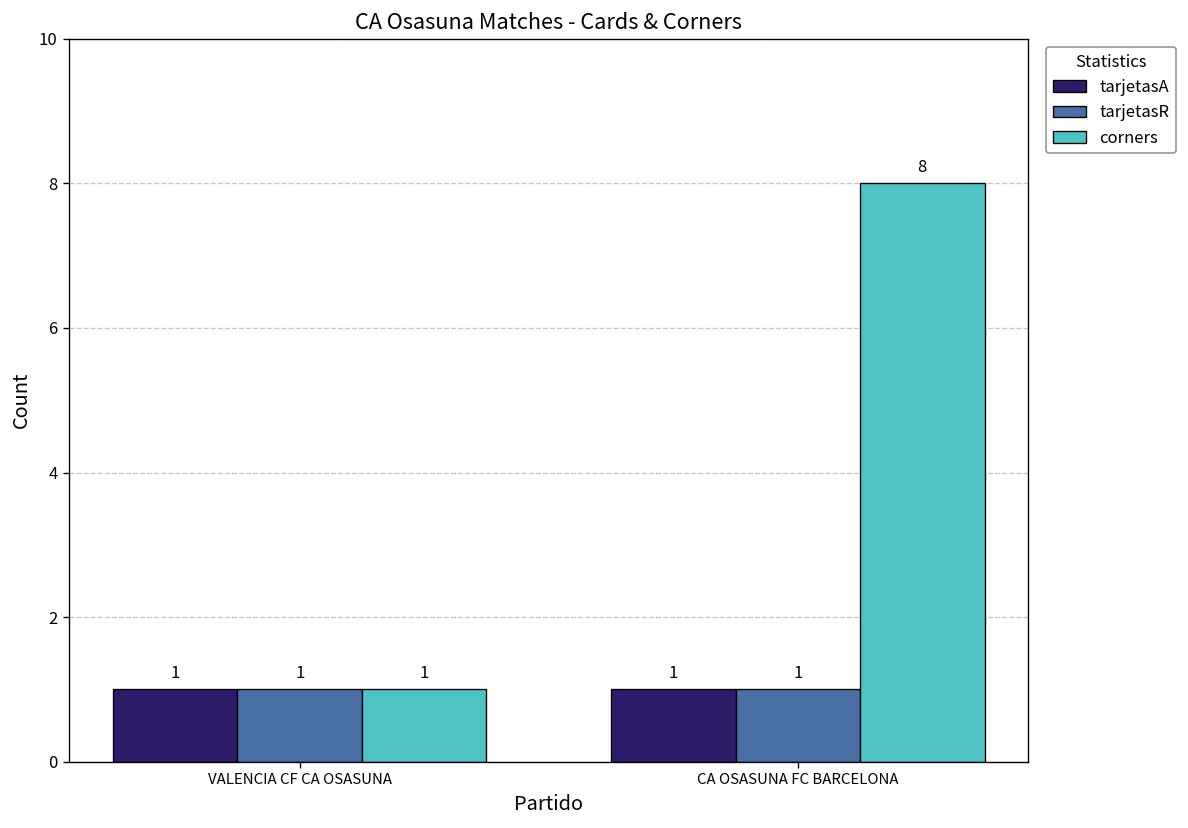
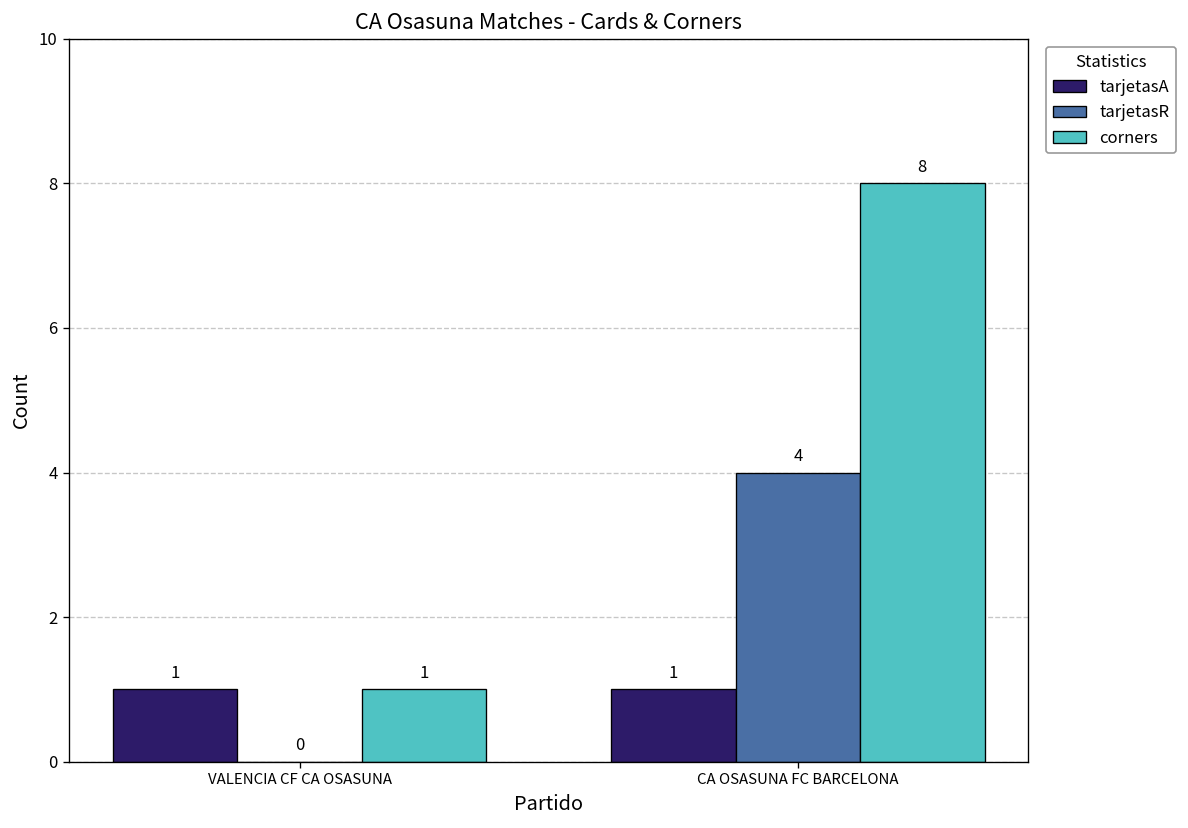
  {
    "tarjetasA": {
      "VALENCIA CF CA OSASUNA": 1,
      "CA OSASUNA FC BARCELONA": 1
    },
    "tarjetasR": {
-     "VALENCIA CF CA OSASUNA": 1,
-     "CA OSASUNA FC BARCELONA": 1
+     "VALENCIA CF CA OSASUNA": 0,
+     "CA OSASUNA FC BARCELONA": 4
    },
    "corners": {
      "VALENCIA CF CA OSASUNA": 1,
      "CA OSASUNA FC BARCELONA": 8
    }
  }
